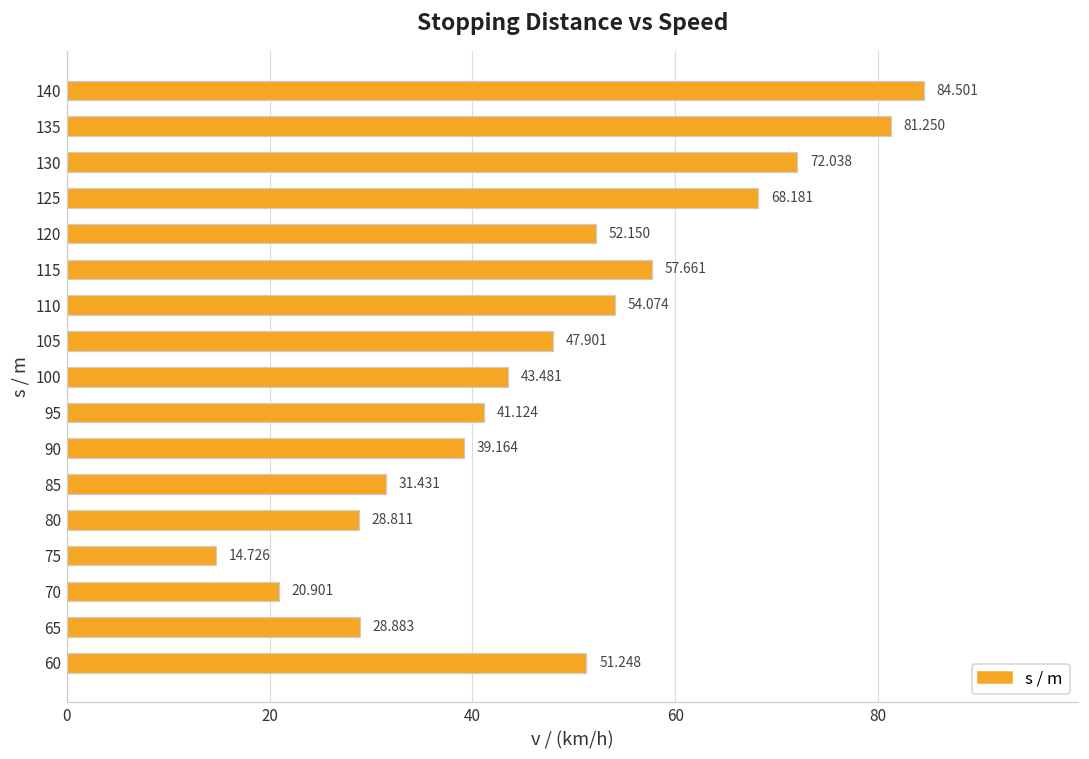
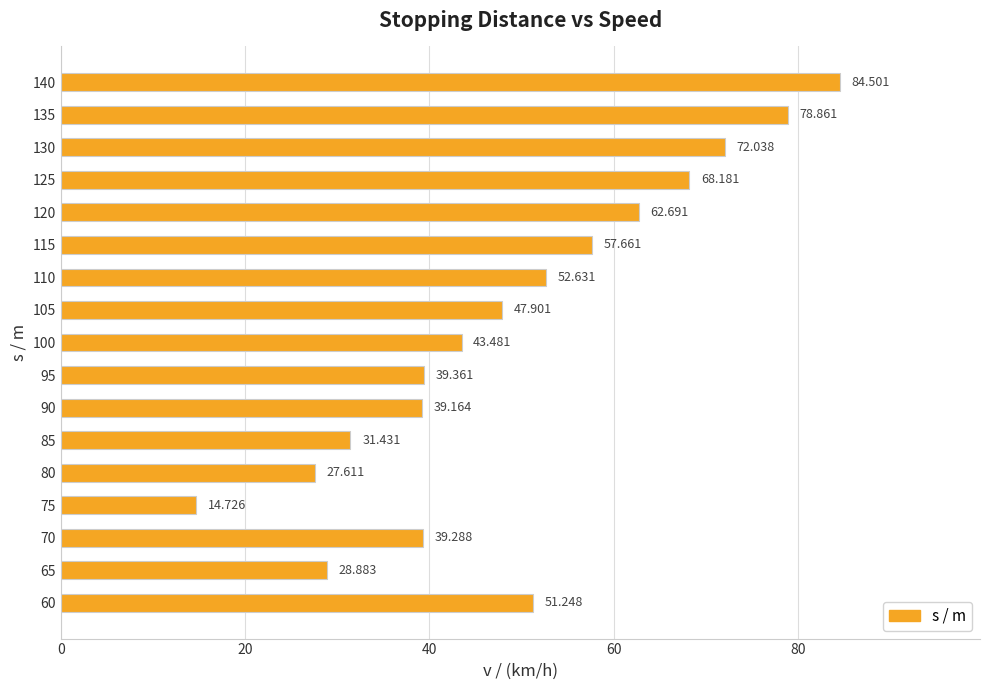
  {
    "140": 84.501,
-   "135": 81.250,
+   "135": 78.861,
    "130": 72.038,
    "125": 68.181,
-   "120": 52.150,
+   "120": 62.691,
    "115": 57.661,
-   "110": 54.074,
+   "110": 52.631,
    "105": 47.901,
    "100": 43.481,
-   "95": 41.124,
+   "95": 39.361,
    "90": 39.164,
    "85": 31.431,
-   "80": 28.811,
+   "80": 27.611,
    "75": 14.726,
-   "70": 20.901,
+   "70": 39.288,
    "65": 28.883,
    "60": 51.248
  }
